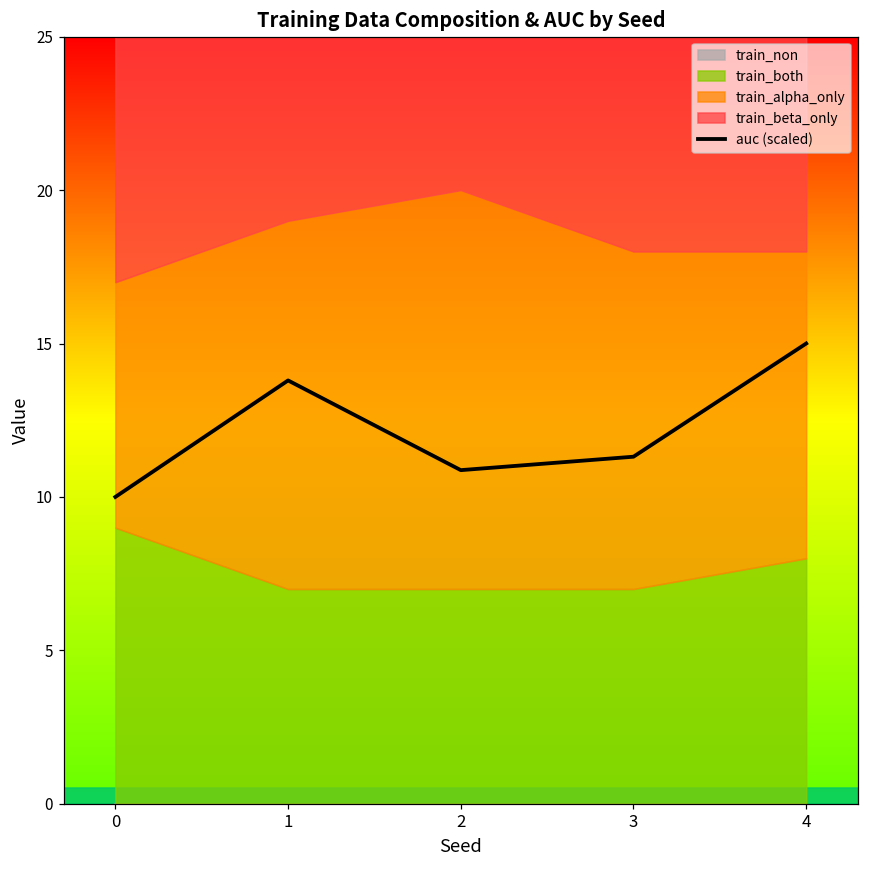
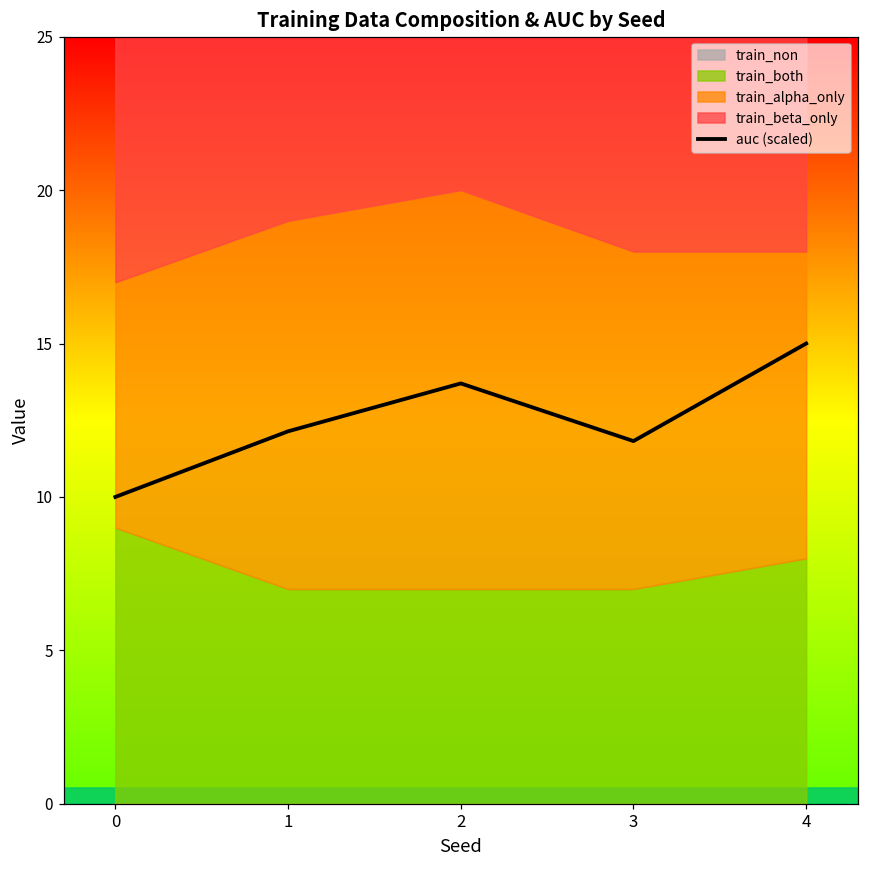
  {
    "auc (scaled)": {
      "0": 10.0,
-     "1": 13.8,
-     "2": 10.9,
-     "3": 11.3,
+     "1": 12.1,
+     "2": 13.7,
+     "3": 11.8,
      "4": 15.0
    },
    "train_non": {
      "0": 0.0,
      "1": 0.0,
      "2": 0.0,
      "3": 0.0,
      "4": 0.0
    },
    "train_both": {
      "0": 9.0,
      "1": 7.0,
      "2": 7.0,
      "3": 7.0,
      "4": 8.0
    },
    "train_alpha_only": {
      "0": 8.0,
      "1": 12.0,
      "2": 13.0,
      "3": 11.0,
      "4": 10.0
    }
  }
